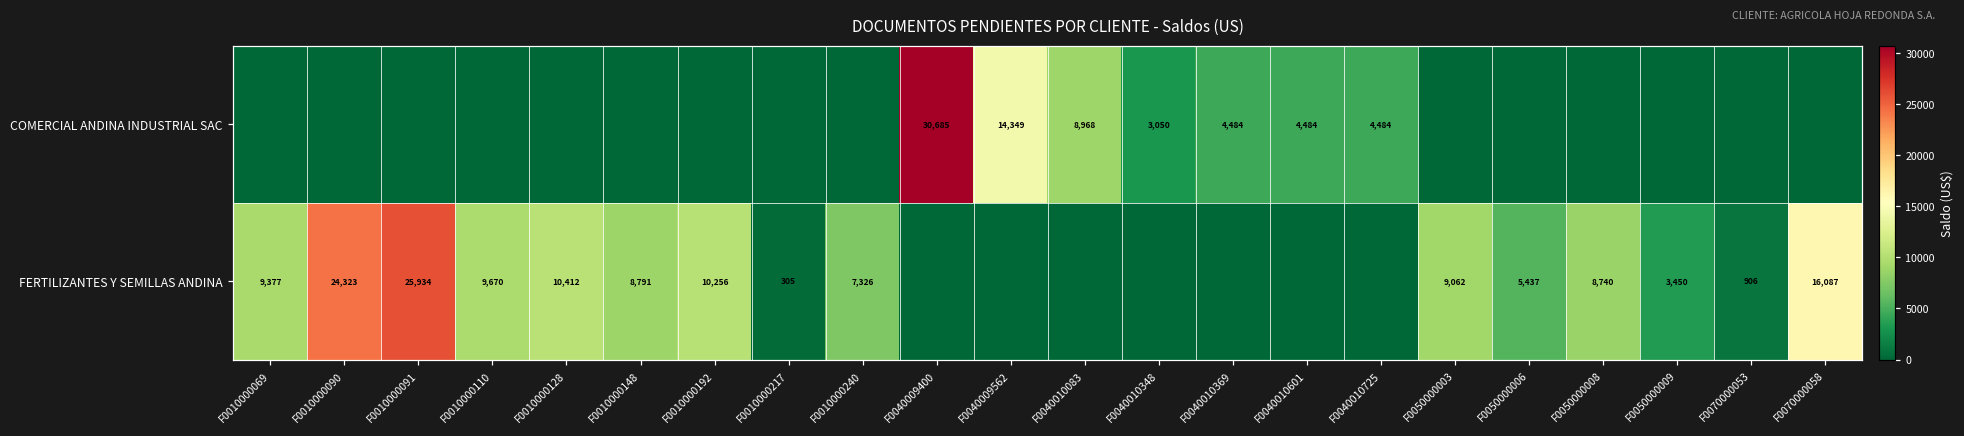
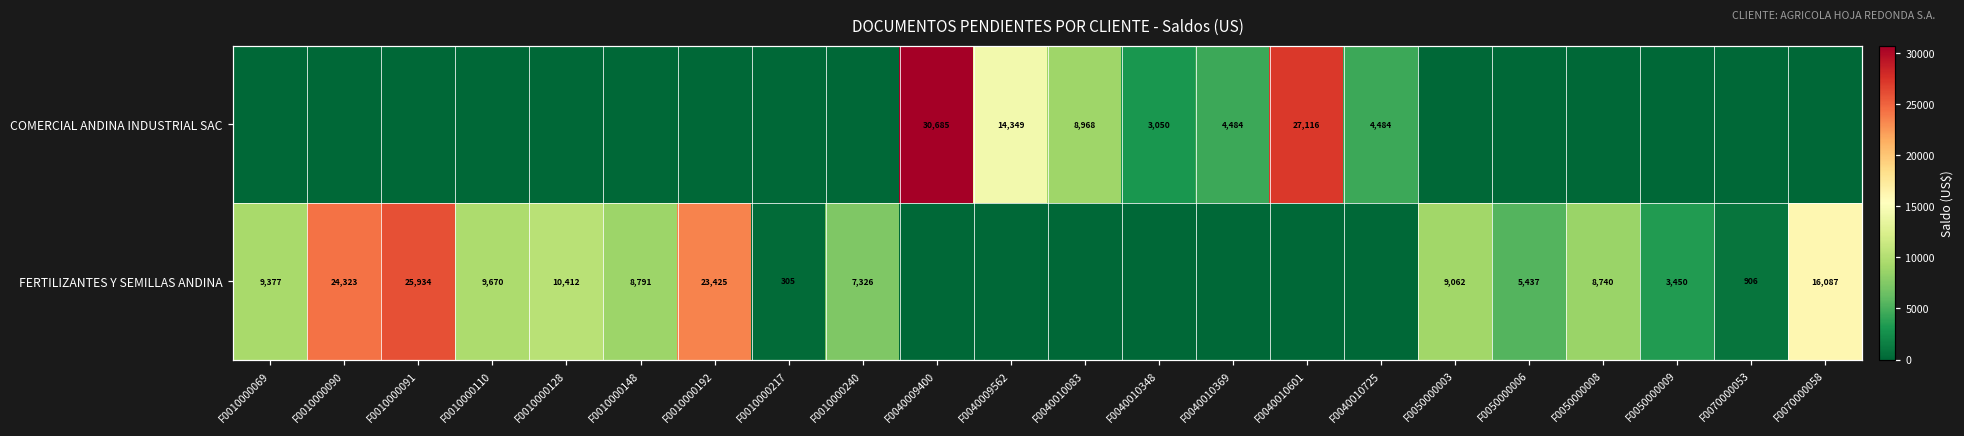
  {
    "COMERCIAL ANDINA INDUSTRIAL SAC": {
      "F0040009400": "30,685",
      "F0040009562": "14,349",
      "F0040010083": "8,968",
      "F0040010348": "3,050",
      "F0040010369": "4,484",
-     "F0040010601": "4,484",
+     "F0040010601": "27,116",
      "F0040010725": "4,484"
    },
    "FERTILIZANTES Y SEMILLAS ANDINA": {
      "F0010000069": "9,377",
      "F0010000090": "24,323",
      "F0010000091": "25,934",
      "F0010000110": "9,670",
      "F0010000128": "10,412",
      "F0010000148": "8,791",
-     "F0010000192": "10,256",
+     "F0010000192": "23,425",
      "F0010000217": "305",
      "F0010000240": "7,326",
      "F0050000003": "9,062",
      "F0050000006": "5,437",
      "F0050000008": "8,740",
      "F0050000009": "3,450",
      "F0070000053": "906",
      "F0070000058": "16,087"
    }
  }
